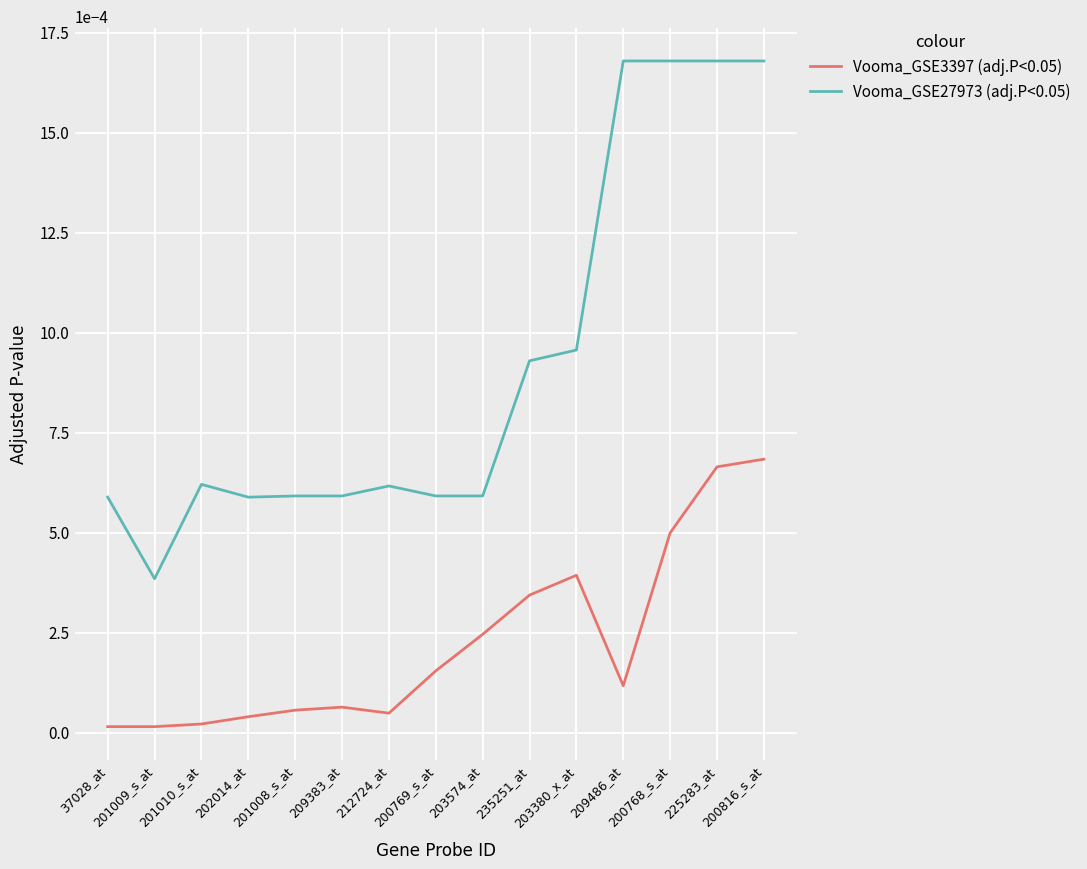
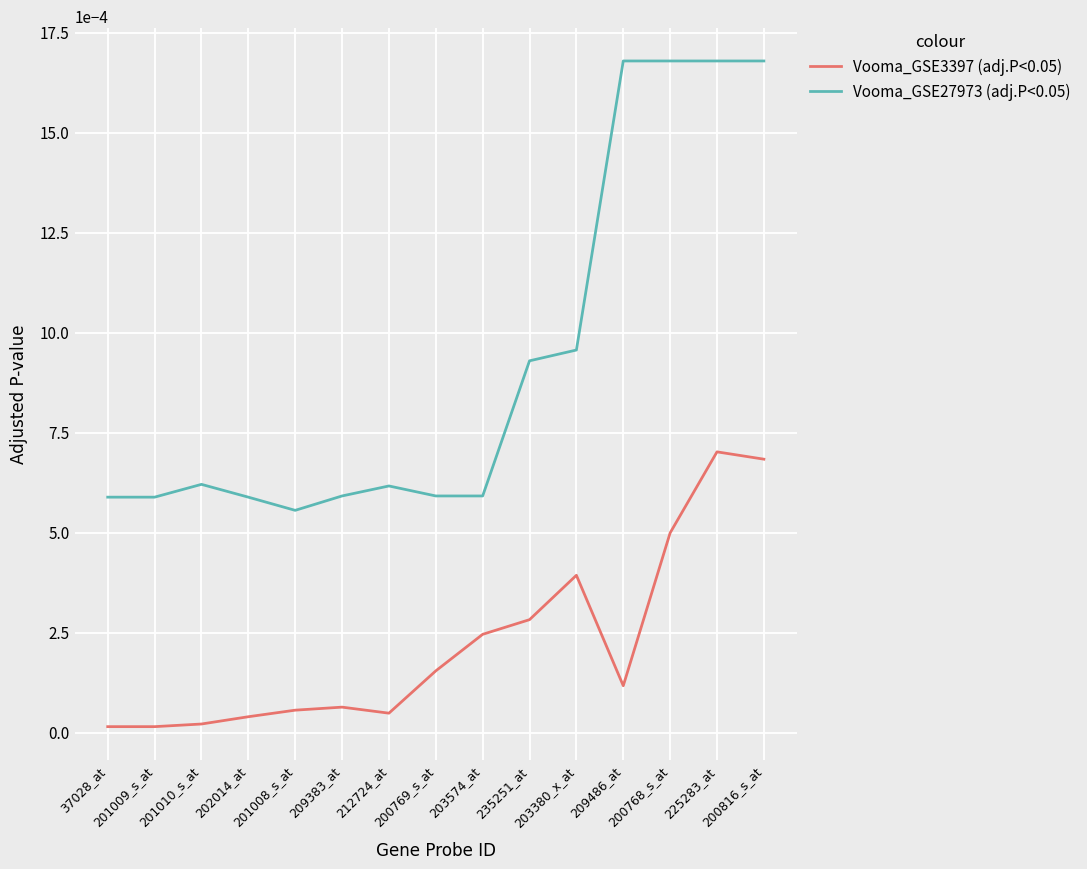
  {
    "Vooma_GSE3397 (adj.P<0.05)": {
      "37028_at": 0.00002,
      "201009_s_at": 0.00002,
      "201010_s_at": 0.00002,
      "202014_at": 0.00004,
      "201008_s_at": 0.00006,
      "209383_at": 0.00006,
      "212724_at": 0.00005,
      "200769_s_at": 0.00015,
      "203574_at": 0.00025,
-     "235251_at": 0.00034,
+     "235251_at": 0.00028,
      "203380_x_at": 0.00039,
      "209486_at": 0.00012,
      "200768_s_at": 0.00050,
-     "225283_at": 0.00066,
+     "225283_at": 0.00070,
      "200816_s_at": 0.00068
    },
    "Vooma_GSE27973 (adj.P<0.05)": {
      "37028_at": 0.00059,
-     "201009_s_at": 0.00039,
+     "201009_s_at": 0.00059,
      "201010_s_at": 0.00062,
      "202014_at": 0.00059,
-     "201008_s_at": 0.00059,
+     "201008_s_at": 0.00056,
      "209383_at": 0.00059,
      "212724_at": 0.00062,
      "200769_s_at": 0.00059,
      "203574_at": 0.00059,
      "235251_at": 0.00093,
      "203380_x_at": 0.00096,
      "209486_at": 0.00168,
      "200768_s_at": 0.00168,
      "225283_at": 0.00168,
      "200816_s_at": 0.00168
    }
  }
